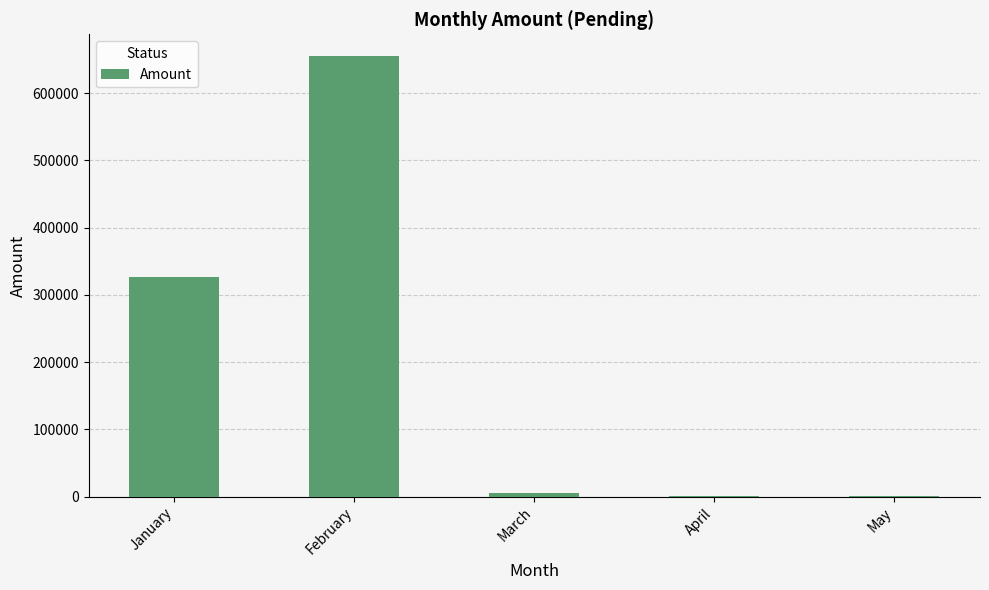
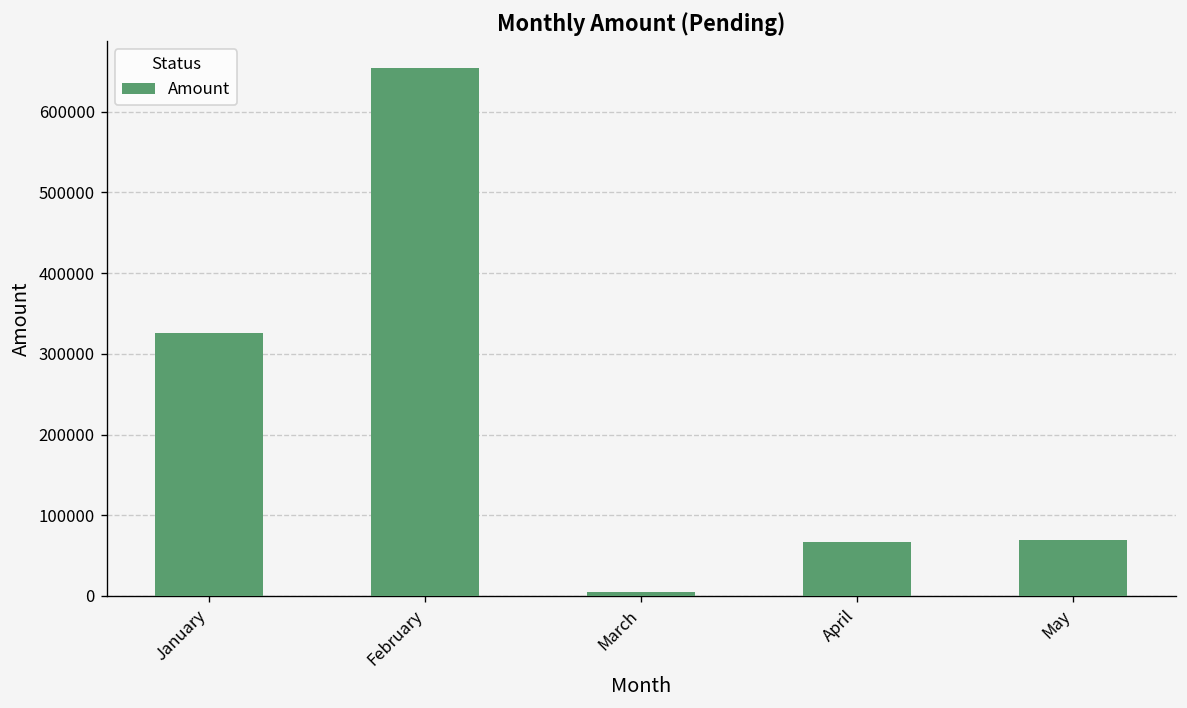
  {
    "January": 330000,
    "February": 650000,
    "March": 0,
-   "April": 0,
-   "May": 0
+   "April": 70000,
+   "May": 70000
  }
